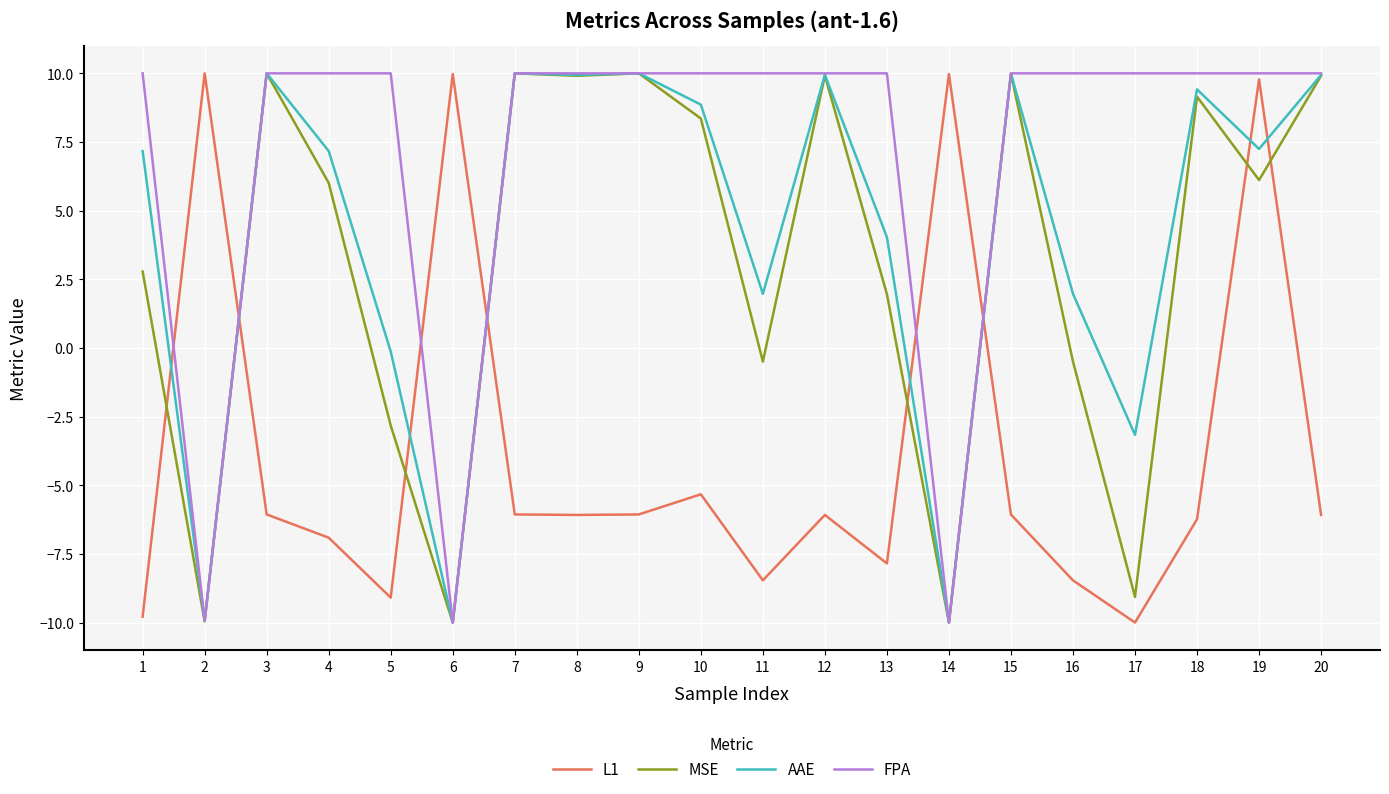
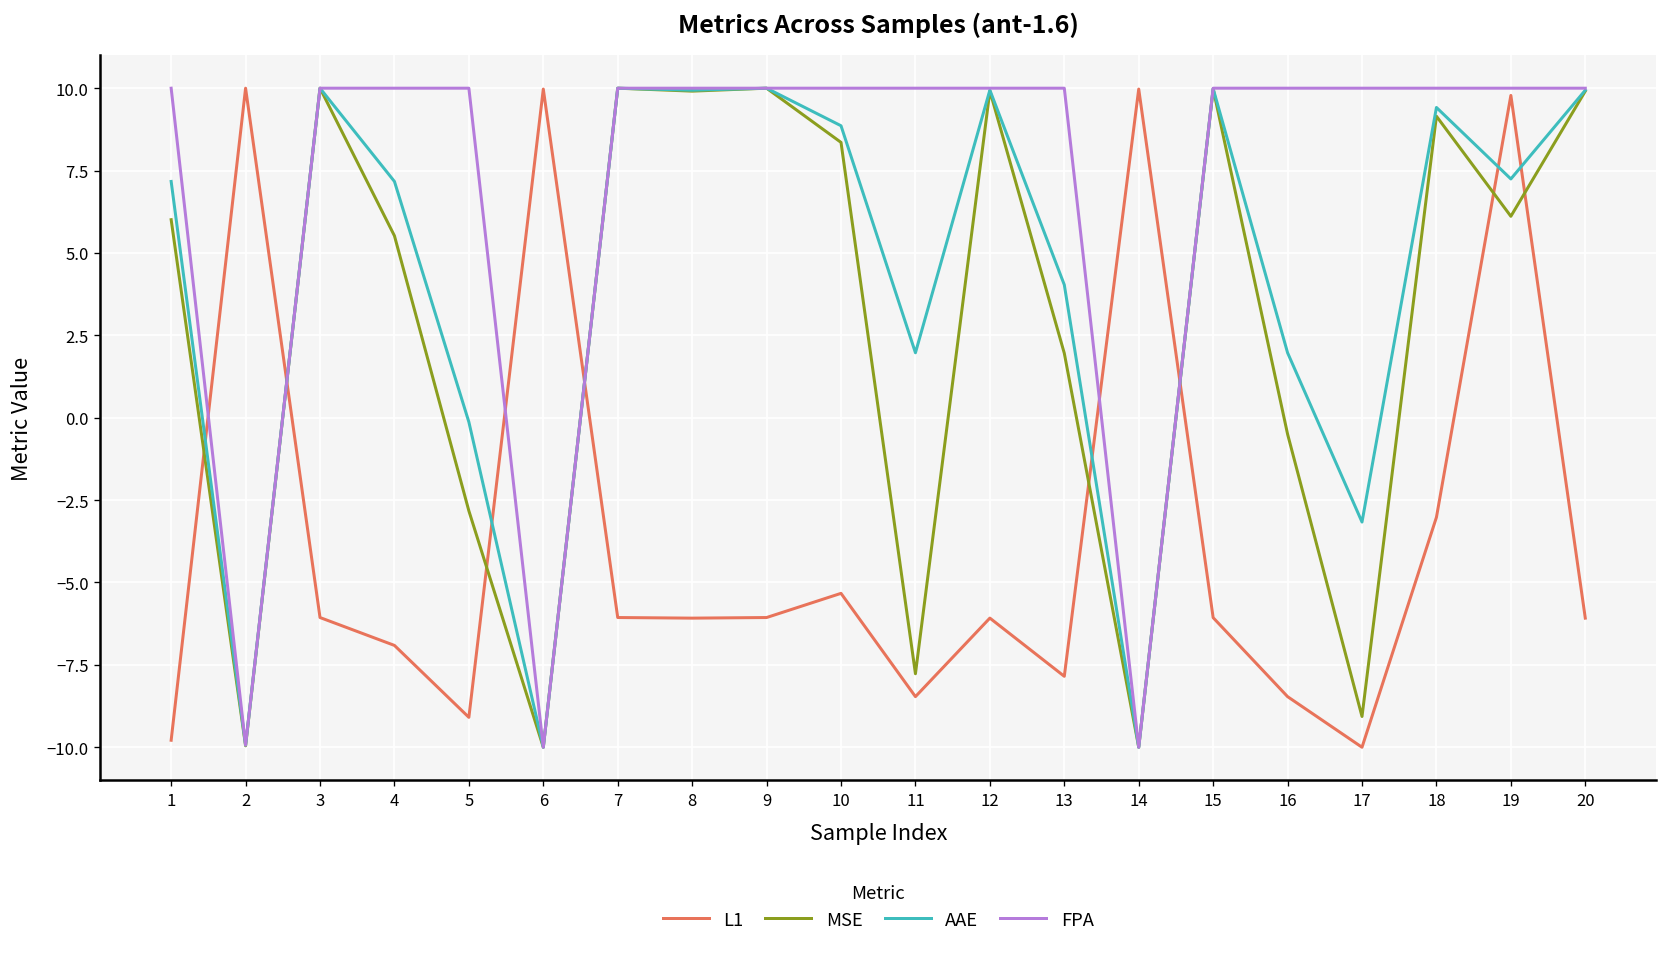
  {
    "L1": {
      "1": -9.8,
      "2": 10.0,
      "3": -6.1,
      "4": -6.9,
      "5": -9.1,
      "6": 10.0,
      "7": -6.1,
      "8": -6.1,
      "9": -6.1,
      "10": -5.3,
      "11": -8.5,
      "12": -6.1,
      "13": -7.8,
      "14": 10.0,
      "15": -6.1,
      "16": -8.5,
      "17": -10.0,
-     "18": -6.2,
+     "18": -3.0,
      "19": 9.8,
      "20": -6.1
    },
    "MSE": {
-     "1": 2.8,
-     "4": 6.0,
+     "1": 6.0,
+     "4": 5.5,
      "5": -2.8,
      "10": 8.4,
-     "11": -0.5,
+     "11": -7.8,
      "13": 2.0,
      "16": -0.5,
      "17": -9.1,
      "18": 9.1,
      "19": 6.1
    },
    "AAE": {
      "1": 7.2,
      "4": 7.2,
      "5": -0.1,
      "10": 8.9,
      "11": 2.0,
      "13": 4.0,
      "16": 2.0,
      "17": -3.2,
      "18": 9.4,
      "19": 7.2
    },
    "FPA": {
      "1": 10.0,
      "4": 10.0,
      "5": 10.0,
      "10": 10.0,
      "11": 10.0,
      "13": 10.0,
      "16": 10.0,
      "17": 10.0,
      "18": 10.0,
      "19": 10.0
    }
  }
